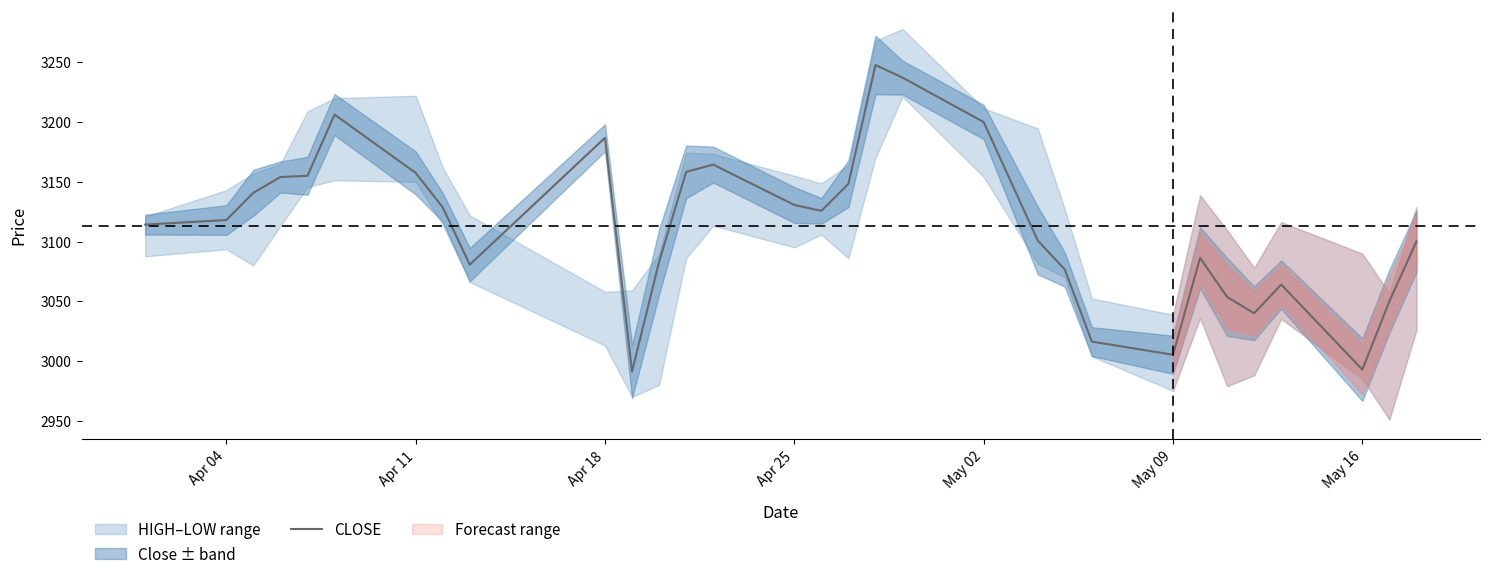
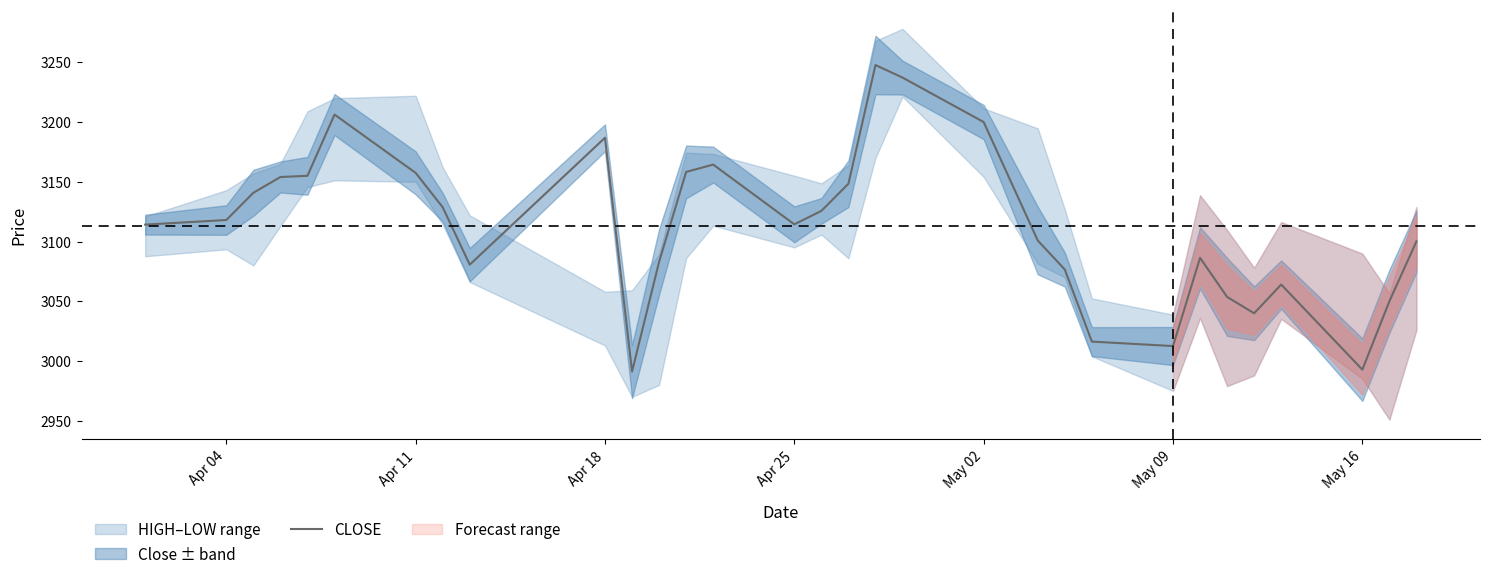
  {
    "CLOSE": {
      "Apr 04": 3118,
      "Apr 11": 3157,
      "Apr 18": 3187,
-     "Apr 25": 3131,
+     "Apr 25": 3114,
      "May 02": 3200,
-     "May 09": 3005,
+     "May 09": 3013,
      "May 16": 2993
    }
  }
